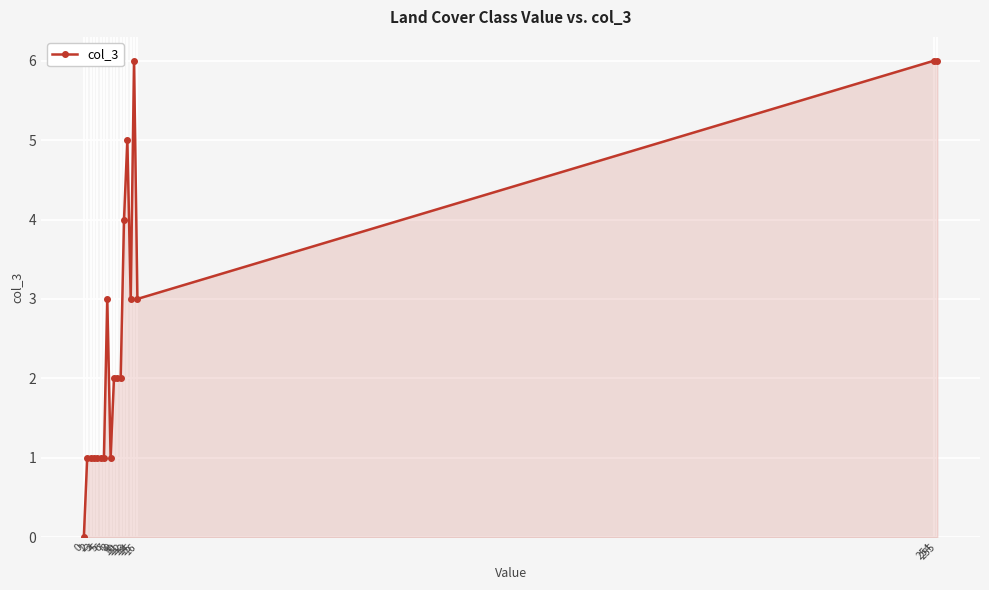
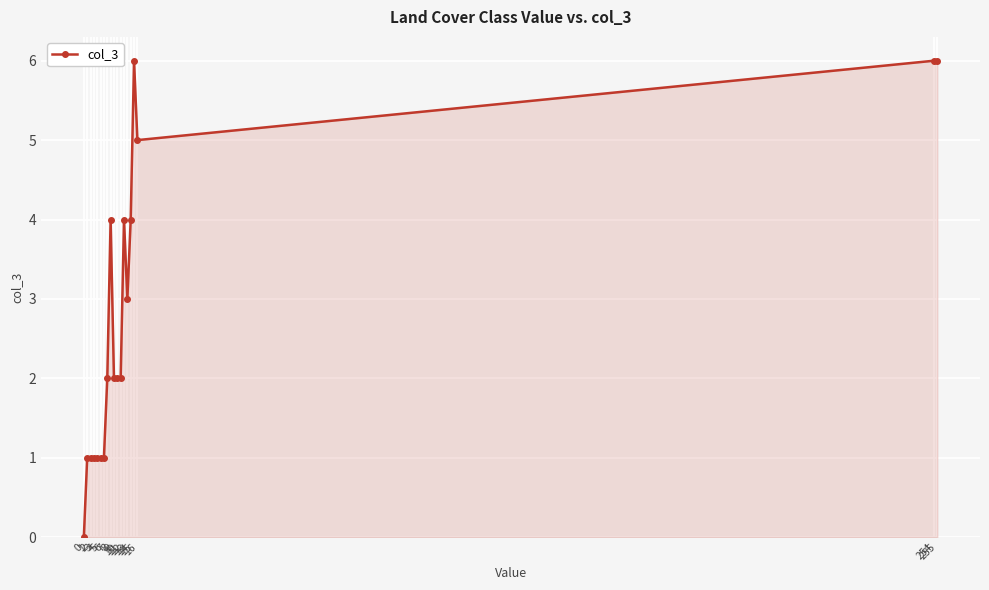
  {
    "0": 0,
    "1": 1,
    "2": 1,
    "3": 1,
    "4": 1,
    "5": 1,
    "6": 1,
-   "7": 3,
-   "8": 1,
+   "7": 2,
+   "8": 4,
    "9": 2,
    "10": 2,
    "11": 2,
    "12": 4,
-   "13": 5,
-   "14": 3,
+   "13": 3,
+   "14": 4,
    "15": 6,
-   "16": 3,
+   "16": 5,
    "254": 6,
    "255": 6
  }
